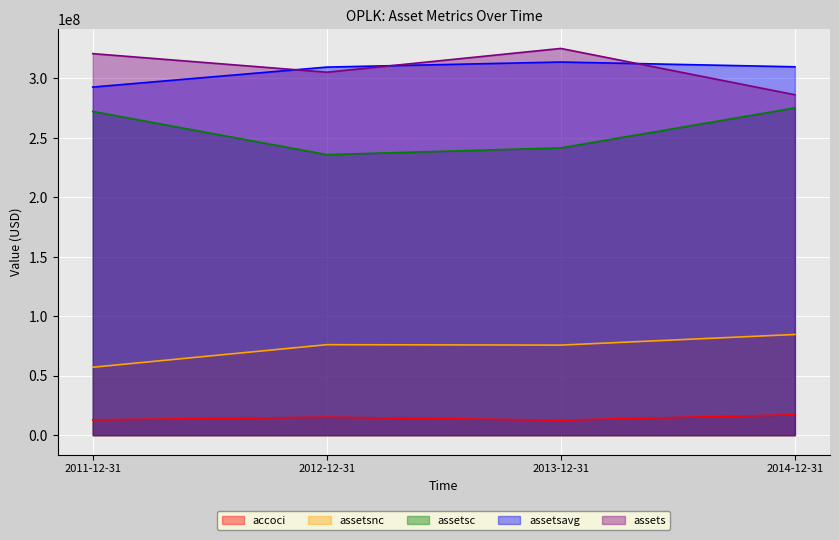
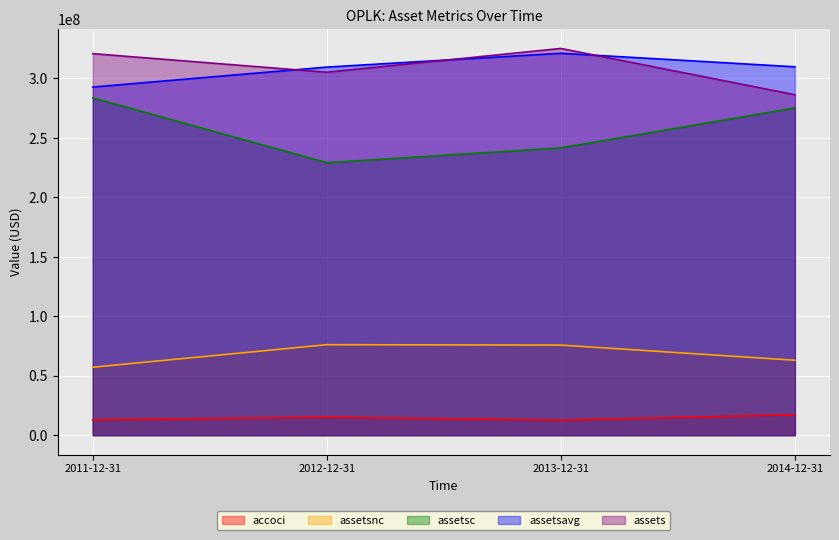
  {
    "accoci": {
      "2011-12-31": 13000000,
      "2012-12-31": 15000000,
      "2013-12-31": 13000000,
      "2014-12-31": 17000000
    },
    "assetsnc": {
      "2011-12-31": 57000000,
      "2012-12-31": 76000000,
      "2013-12-31": 76000000,
-     "2014-12-31": 85000000
+     "2014-12-31": 63000000
    },
    "assetsc": {
-     "2011-12-31": 272000000,
-     "2012-12-31": 236000000,
+     "2011-12-31": 284000000,
+     "2012-12-31": 229000000,
      "2013-12-31": 242000000,
      "2014-12-31": 275000000
    },
    "assetsavg": {
      "2011-12-31": 293000000,
      "2012-12-31": 309000000,
-     "2013-12-31": 314000000,
+     "2013-12-31": 321000000,
      "2014-12-31": 310000000
    },
    "assets": {
      "2011-12-31": 321000000,
      "2012-12-31": 305000000,
      "2013-12-31": 325000000,
      "2014-12-31": 286000000
    }
  }
